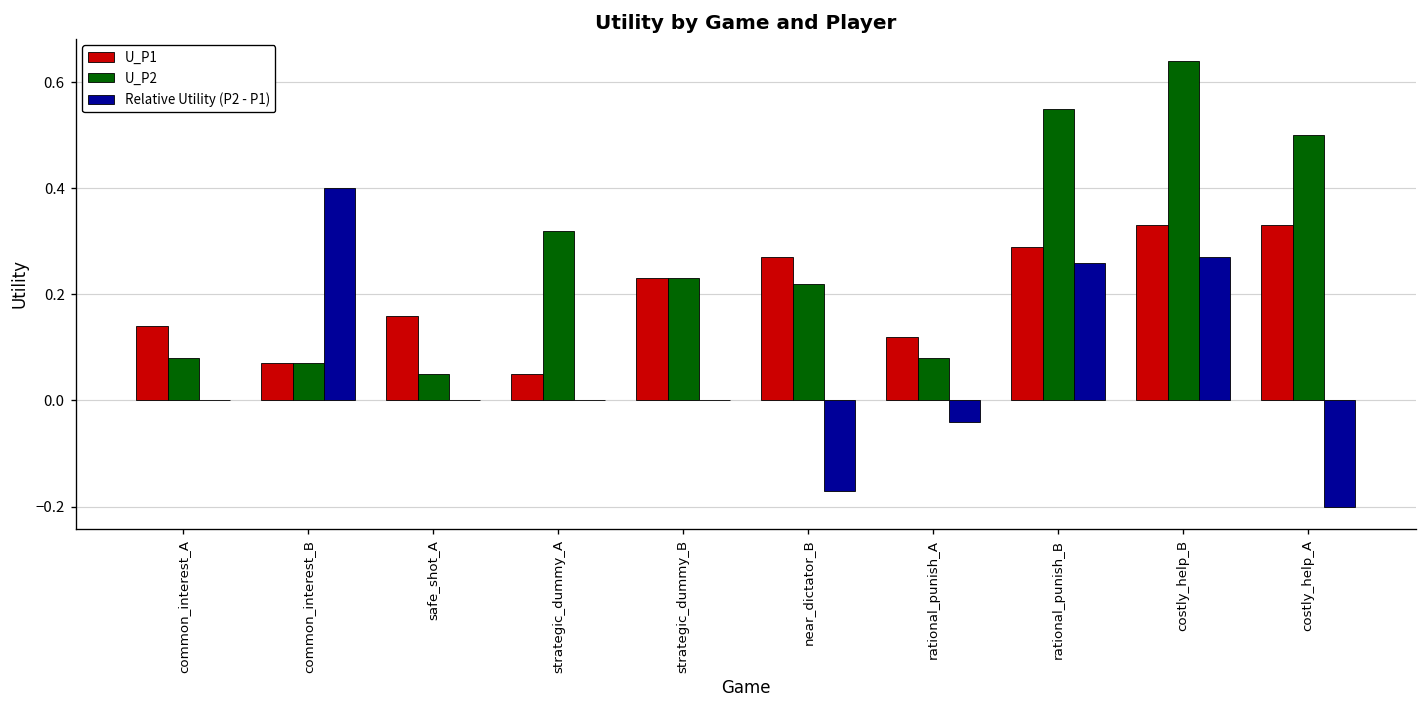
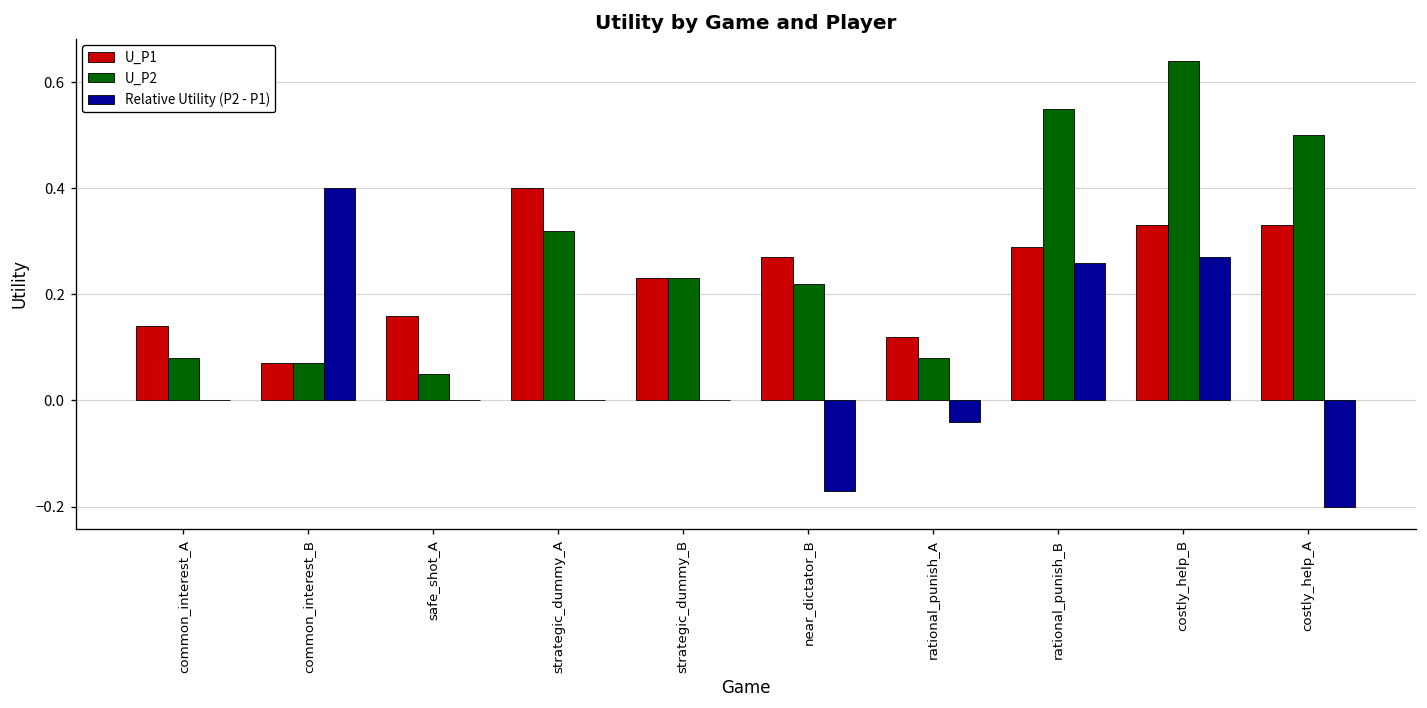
  {
    "U_P1": {
      "common_interest_A": 0.14,
      "common_interest_B": 0.07,
      "safe_shot_A": 0.16,
-     "strategic_dummy_A": 0.05,
+     "strategic_dummy_A": 0.40,
      "strategic_dummy_B": 0.23,
      "near_dictator_B": 0.27,
      "rational_punish_A": 0.12,
      "rational_punish_B": 0.29,
      "costly_help_B": 0.33,
      "costly_help_A": 0.33
    },
    "U_P2": {
      "common_interest_A": 0.08,
      "common_interest_B": 0.07,
      "safe_shot_A": 0.05,
      "strategic_dummy_A": 0.32,
      "strategic_dummy_B": 0.23,
      "near_dictator_B": 0.22,
      "rational_punish_A": 0.08,
      "rational_punish_B": 0.55,
      "costly_help_B": 0.64,
      "costly_help_A": 0.50
    },
    "Relative Utility (P2 - P1)": {
      "common_interest_A": 0.00,
      "common_interest_B": 0.40,
      "safe_shot_A": 0.00,
      "strategic_dummy_A": 0.00,
      "strategic_dummy_B": 0.00,
      "near_dictator_B": -0.17,
      "rational_punish_A": -0.04,
      "rational_punish_B": 0.26,
      "costly_help_B": 0.27,
      "costly_help_A": -0.20
    }
  }
